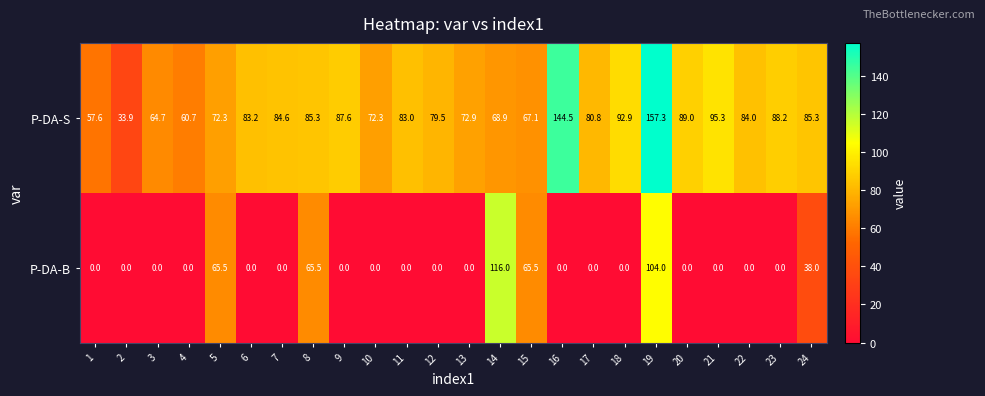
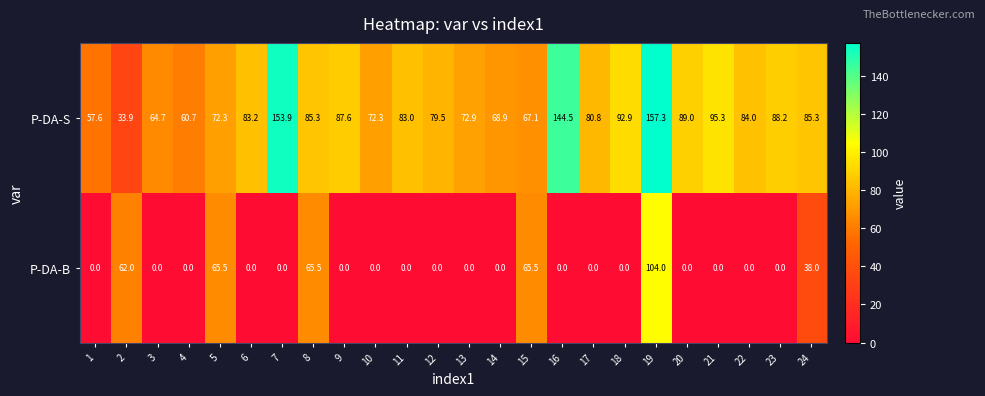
  {
    "P-DA-S": {
      "1": 57.6,
      "2": 33.9,
      "3": 64.7,
      "4": 60.7,
      "5": 72.3,
      "6": 83.2,
-     "7": 84.6,
+     "7": 153.9,
      "8": 85.3,
      "9": 87.6,
      "10": 72.3,
      "11": 83.0,
      "12": 79.5,
      "13": 72.9,
      "14": 68.9,
      "15": 67.1,
      "16": 144.5,
      "17": 80.8,
      "18": 92.9,
      "19": 157.3,
      "20": 89.0,
      "21": 95.3,
      "22": 84.0,
      "23": 88.2,
      "24": 85.3
    },
    "P-DA-B": {
      "1": 0.0,
-     "2": 0.0,
+     "2": 62.0,
      "3": 0.0,
      "4": 0.0,
      "5": 65.5,
      "6": 0.0,
      "7": 0.0,
      "8": 65.5,
      "9": 0.0,
      "10": 0.0,
      "11": 0.0,
      "12": 0.0,
      "13": 0.0,
-     "14": 116.0,
+     "14": 0.0,
      "15": 65.5,
      "16": 0.0,
      "17": 0.0,
      "18": 0.0,
      "19": 104.0,
      "20": 0.0,
      "21": 0.0,
      "22": 0.0,
      "23": 0.0,
      "24": 38.0
    }
  }
